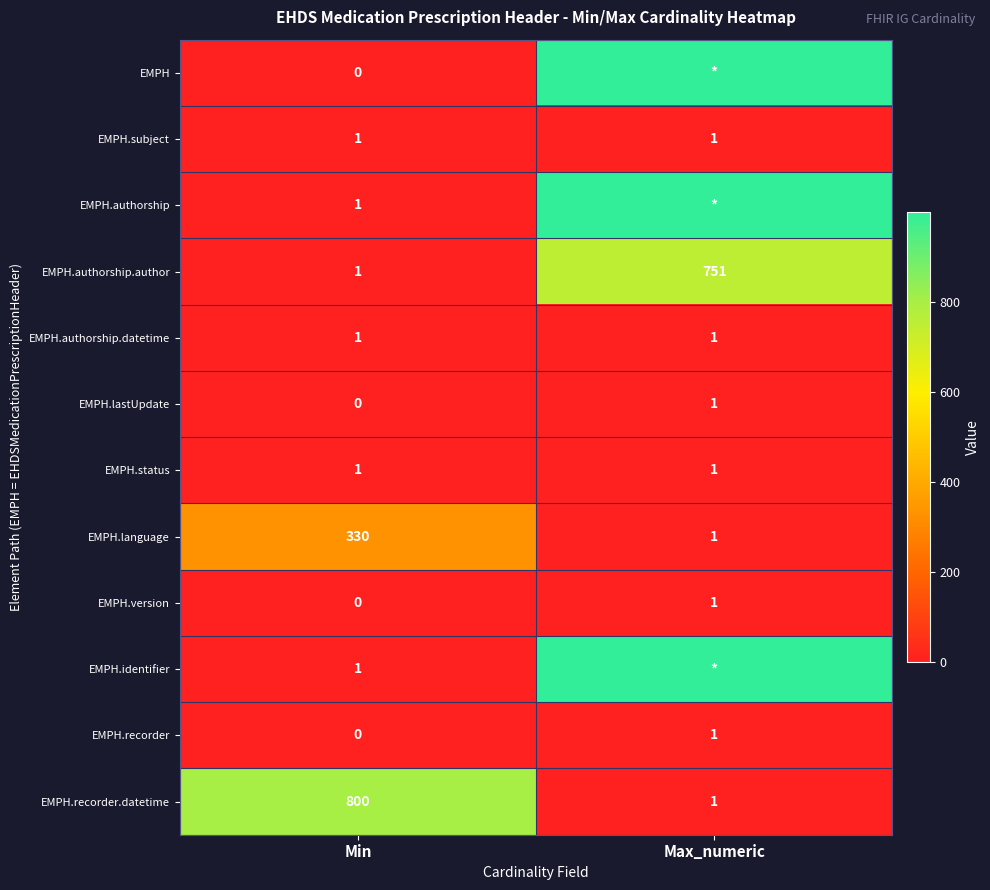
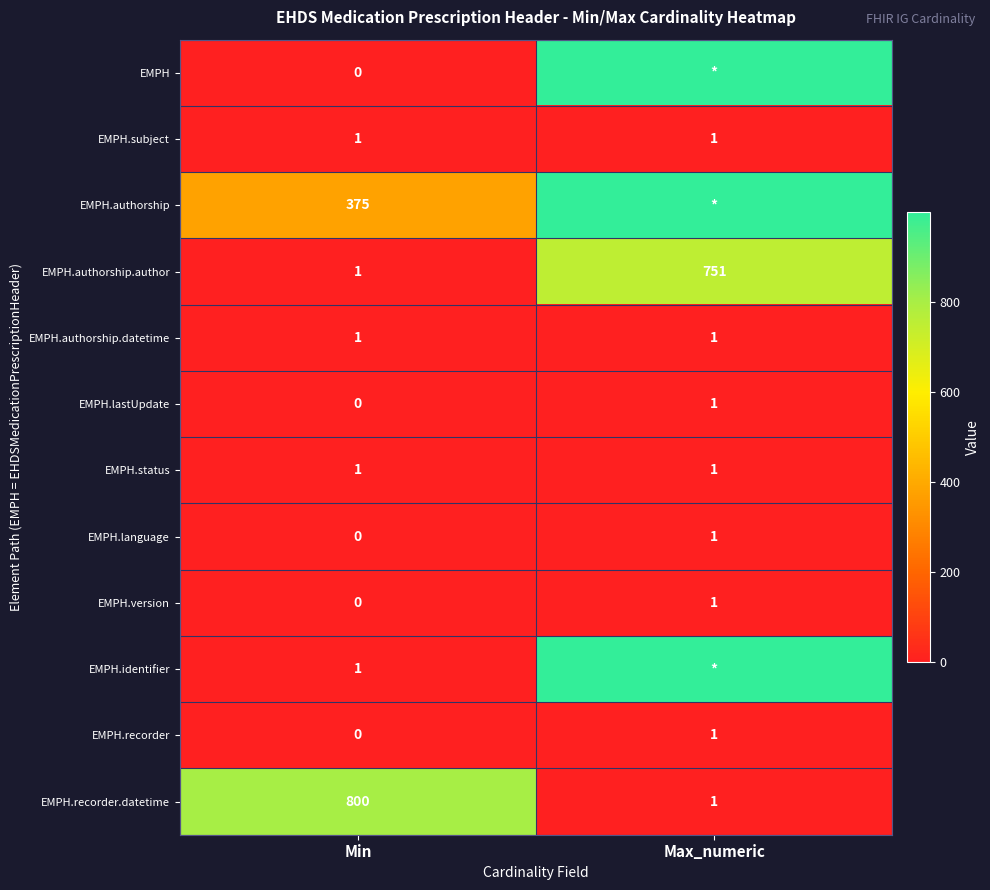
  {
    "EMPH": {
      "Min": 0
    },
    "EMPH.subject": {
      "Min": 1,
      "Max_numeric": 1
    },
    "EMPH.authorship": {
-     "Min": 1
+     "Min": 375
    },
    "EMPH.authorship.author": {
      "Min": 1,
      "Max_numeric": 751
    },
    "EMPH.authorship.datetime": {
      "Min": 1,
      "Max_numeric": 1
    },
    "EMPH.lastUpdate": {
      "Min": 0,
      "Max_numeric": 1
    },
    "EMPH.status": {
      "Min": 1,
      "Max_numeric": 1
    },
    "EMPH.language": {
-     "Min": 330,
+     "Min": 0,
      "Max_numeric": 1
    },
    "EMPH.version": {
      "Min": 0,
      "Max_numeric": 1
    },
    "EMPH.identifier": {
      "Min": 1
    },
    "EMPH.recorder": {
      "Min": 0,
      "Max_numeric": 1
    },
    "EMPH.recorder.datetime": {
      "Min": 800,
      "Max_numeric": 1
    }
  }
